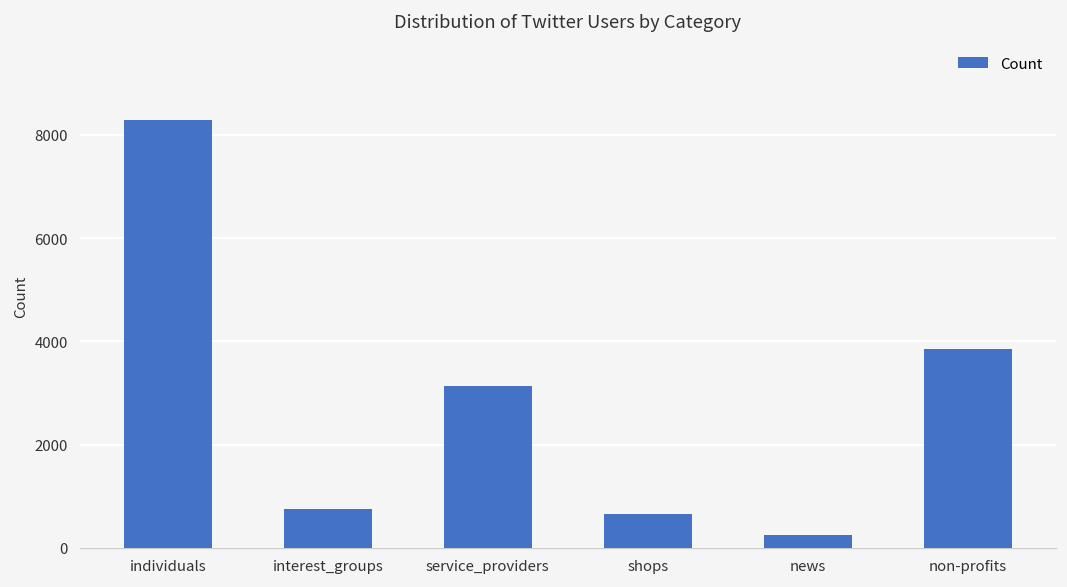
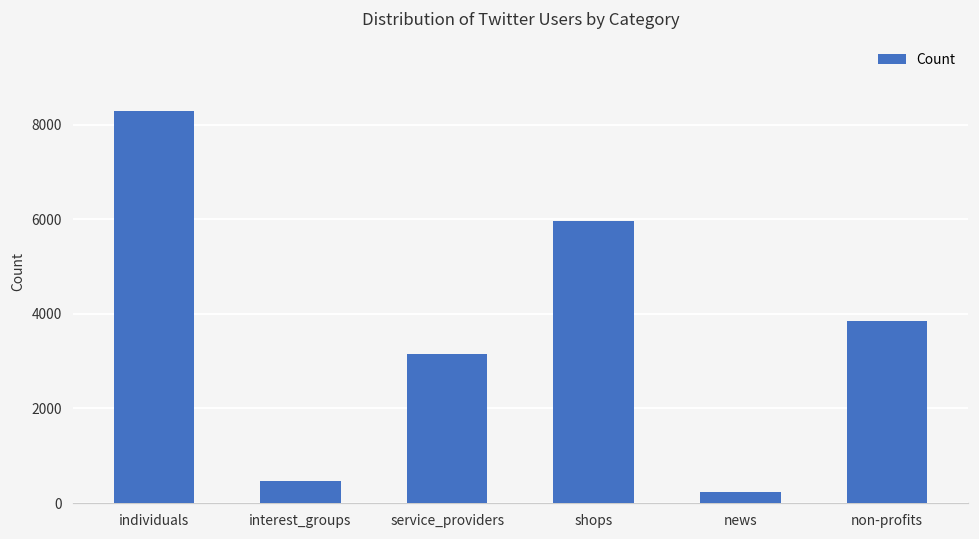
  {
    "individuals": 8300,
-   "interest_groups": 700,
+   "interest_groups": 500,
    "service_providers": 3100,
-   "shops": 600,
+   "shops": 6000,
    "news": 200,
    "non-profits": 3900
  }
